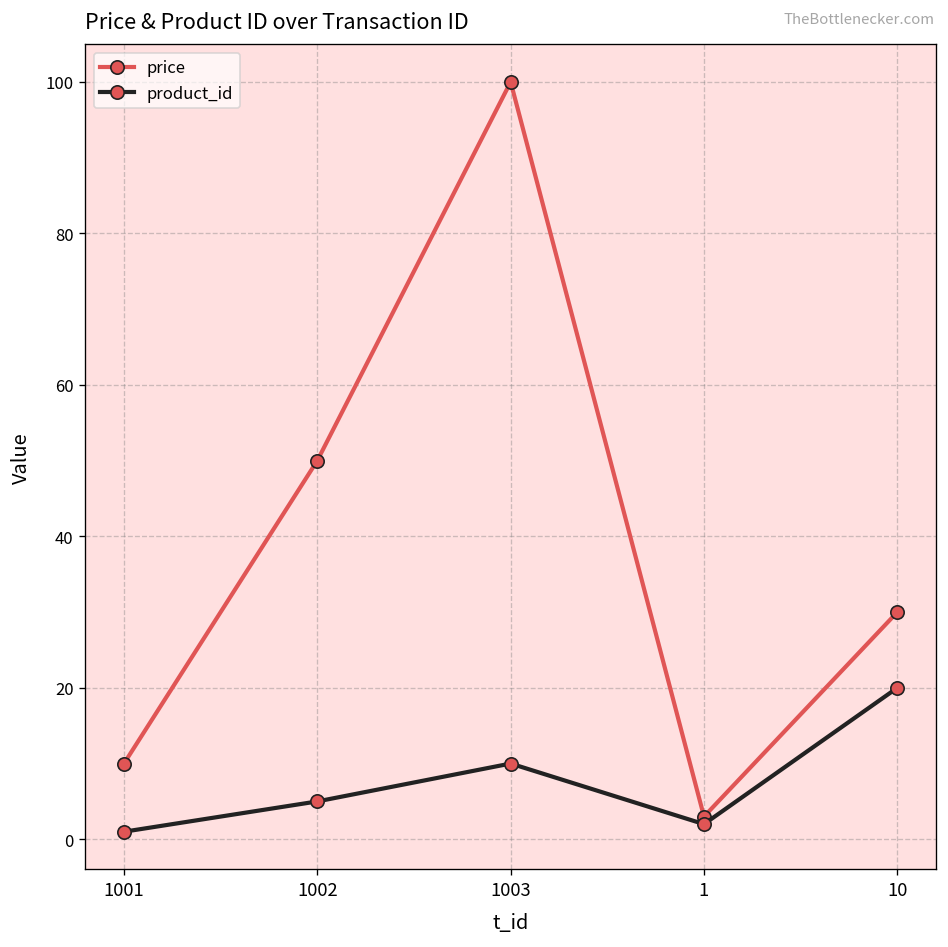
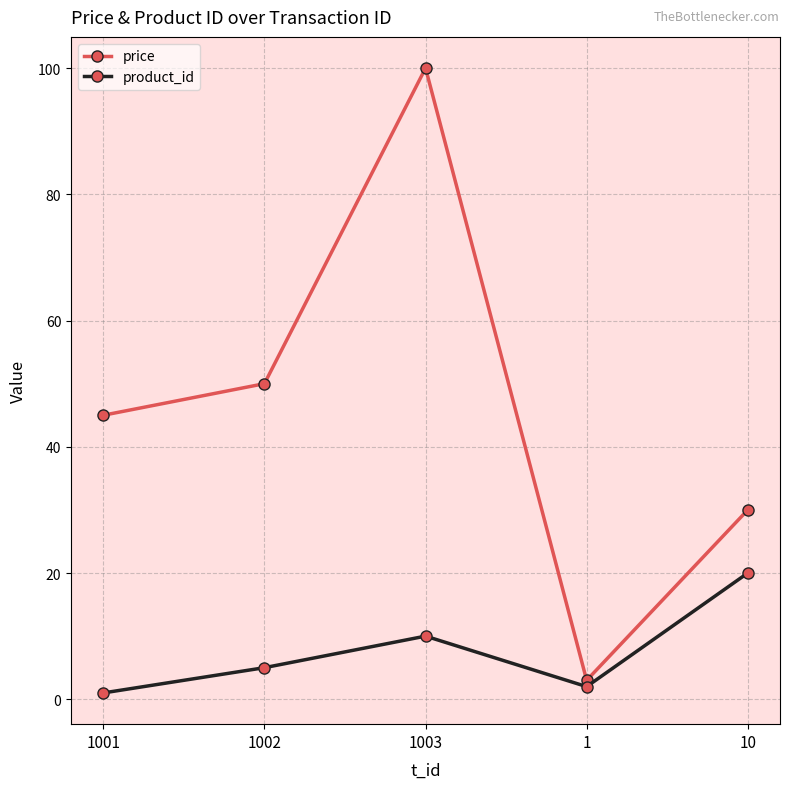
  {
    "price": {
-     "1001": 10,
+     "1001": 45,
      "1002": 50,
      "1003": 100,
      "1": 3,
      "10": 30
    },
    "product_id": {
      "1001": 1,
      "1002": 5,
      "1003": 10,
      "1": 2,
      "10": 20
    }
  }
